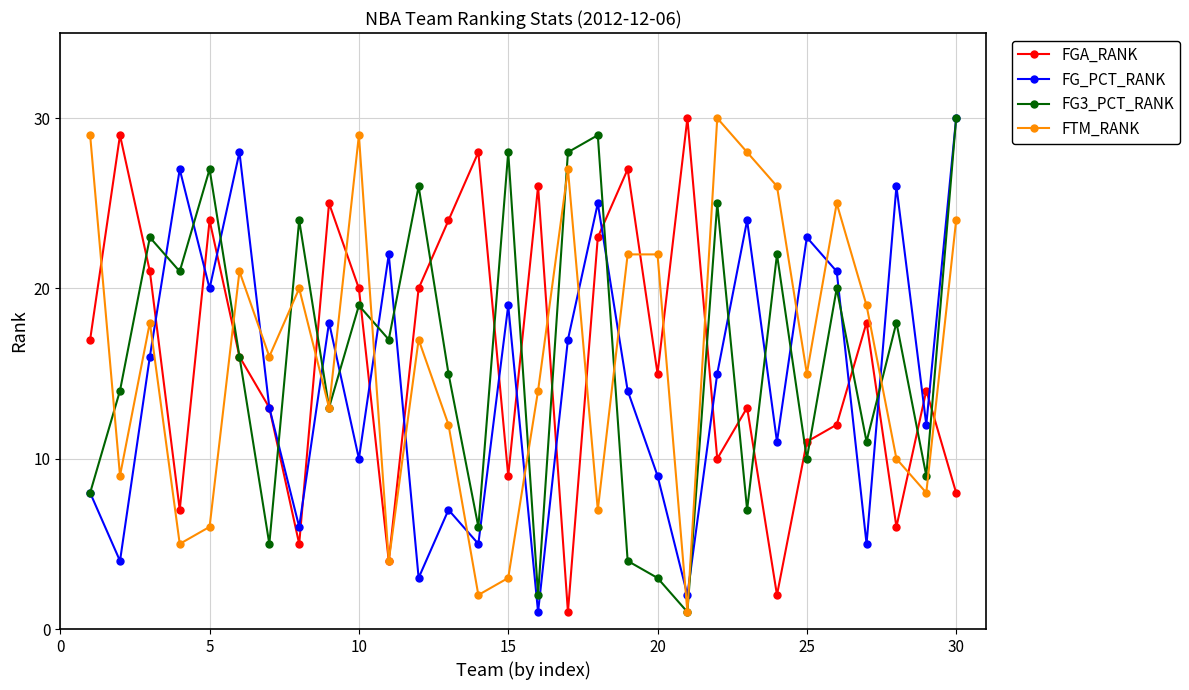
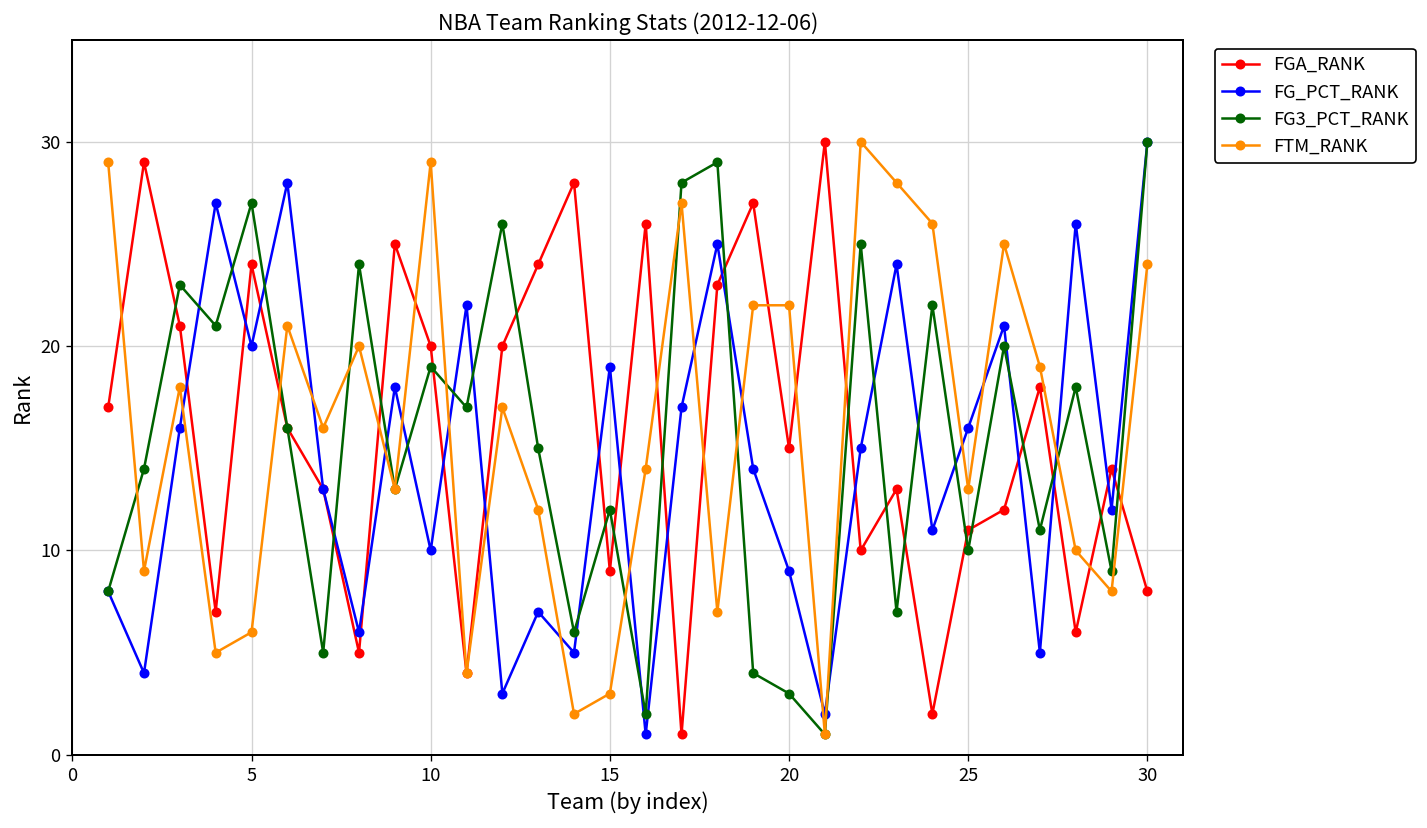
  {
    "FGA_RANK": {
      "5": 24,
      "10": 20,
      "15": 9,
      "20": 15,
      "25": 11,
      "30": 8
    },
    "FG_PCT_RANK": {
      "5": 20,
      "10": 10,
      "15": 19,
      "20": 9,
-     "25": 23
+     "25": 16
    },
    "FG3_PCT_RANK": {
      "5": 27,
      "10": 19,
-     "15": 28,
+     "15": 12,
      "20": 3,
      "25": 10
    },
    "FTM_RANK": {
      "5": 6,
      "10": 29,
      "15": 3,
      "20": 22,
-     "25": 15,
+     "25": 13,
      "30": 24
    }
  }
